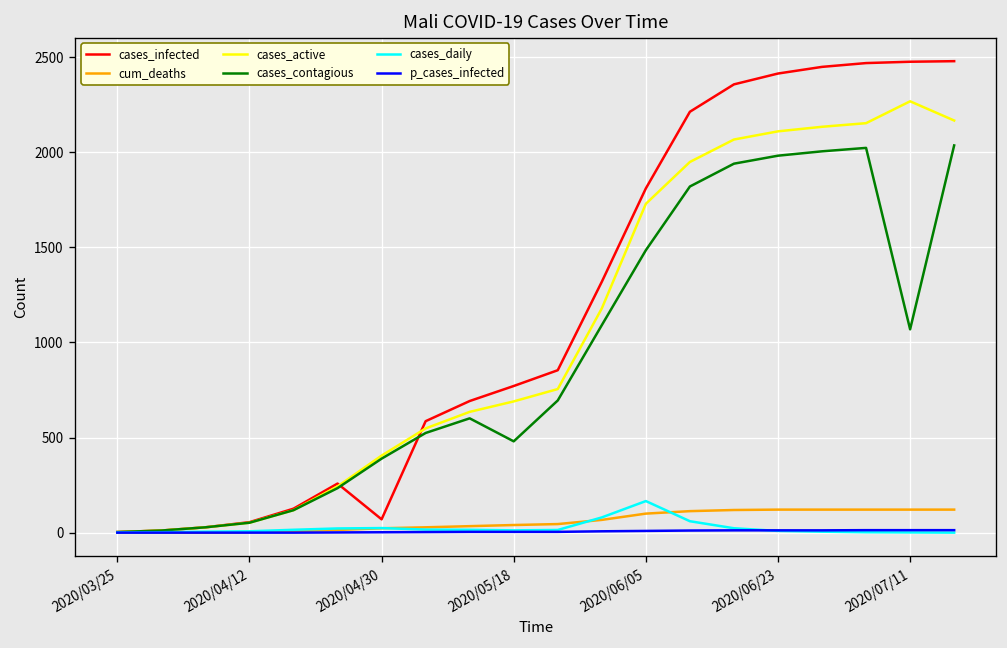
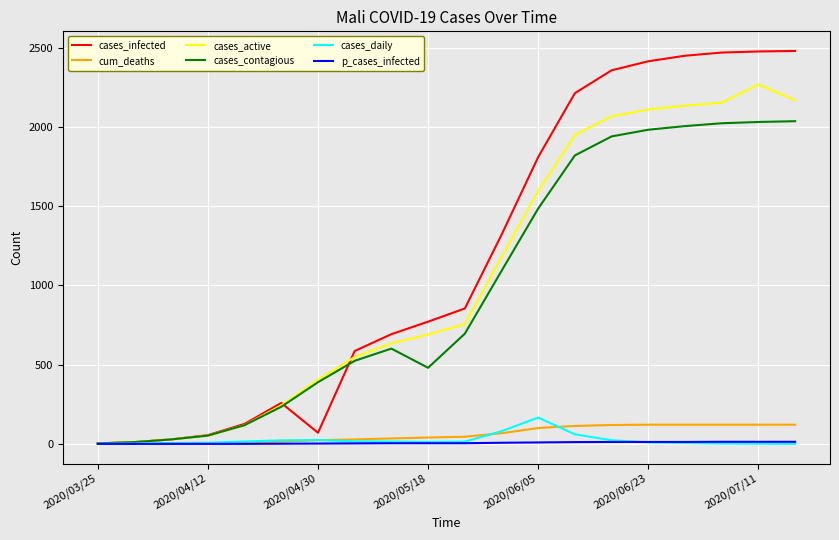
  {
    "cases_infected": {
      "2020/04/30": 70,
      "2020/05/18": 770,
      "2020/06/05": 1810,
      "2020/06/23": 2410,
      "2020/07/11": 2480
    },
    "cum_deaths": {
      "2020/05/18": 40,
      "2020/06/05": 100,
      "2020/06/23": 120,
      "2020/07/11": 120
    },
    "cases_active": {
      "2020/05/18": 690,
-     "2020/06/05": 1730,
+     "2020/06/05": 1600,
      "2020/06/23": 2110,
      "2020/07/11": 2270
    },
    "cases_contagious": {
      "2020/05/18": 480,
      "2020/06/05": 1490,
      "2020/06/23": 1980,
-     "2020/07/11": 1070
+     "2020/07/11": 2030
    },
    "cases_daily": {
      "2020/06/05": 170
    },
    "p_cases_infected": {
      "2020/04/30": 0,
      "2020/06/05": 10
    }
  }
